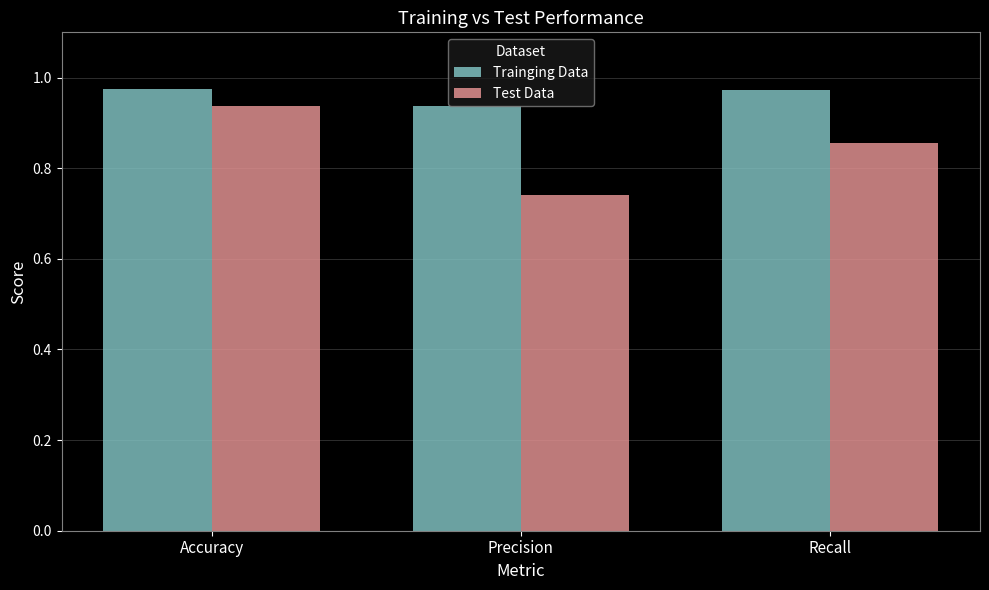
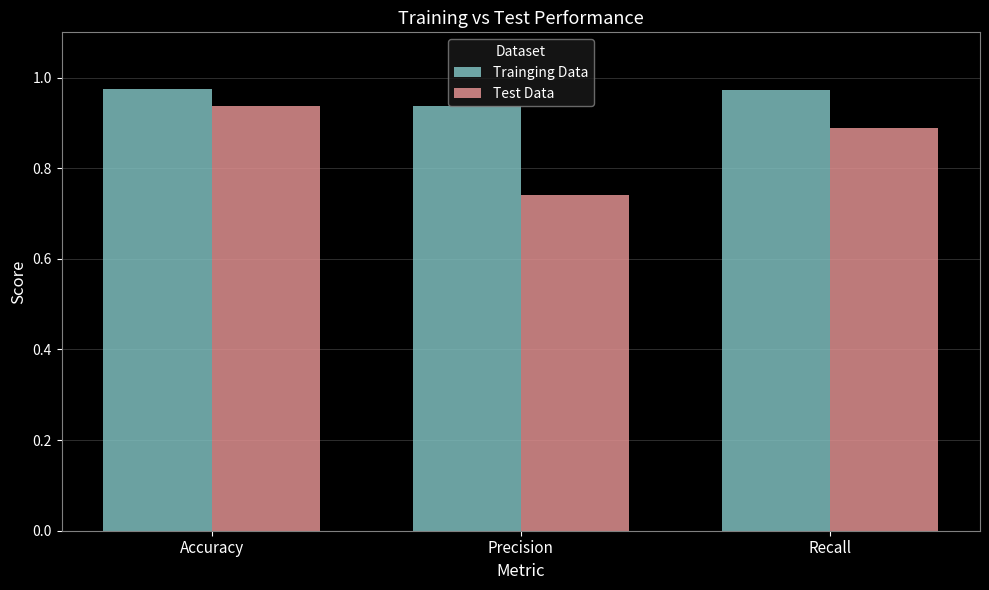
  {
    "Trainging Data": {
      "Accuracy": 0.97,
      "Precision": 0.94,
      "Recall": 0.97
    },
    "Test Data": {
      "Accuracy": 0.94,
      "Precision": 0.74,
-     "Recall": 0.86
+     "Recall": 0.89
    }
  }
